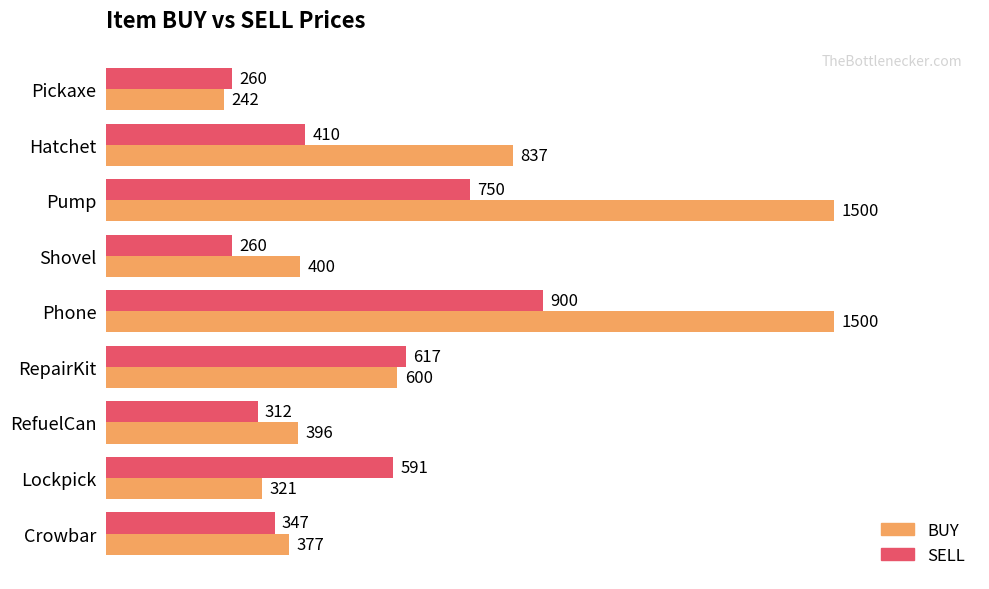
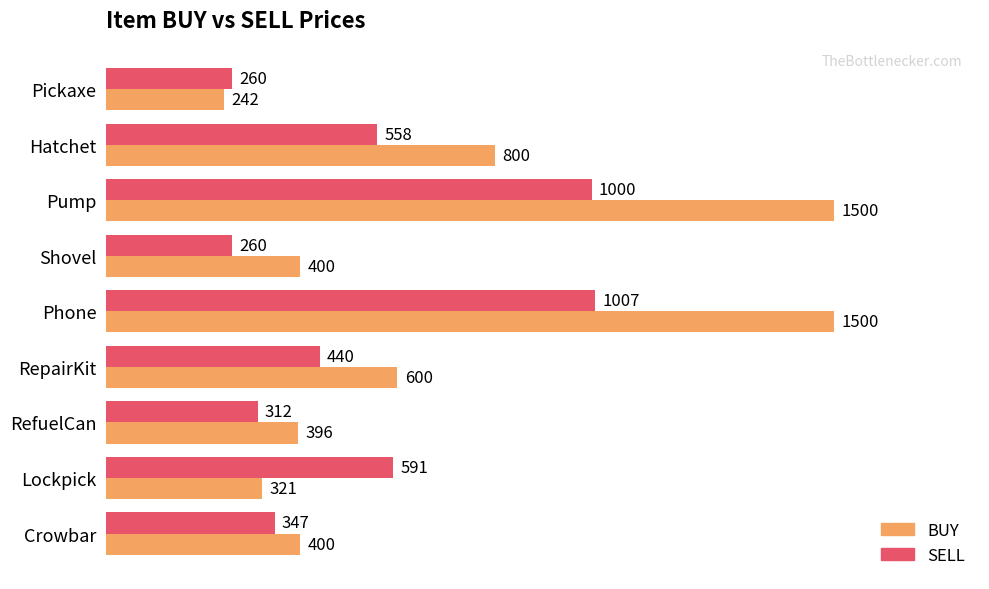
  {
    "BUY": {
      "Pickaxe": 242,
-     "Hatchet": 837,
+     "Hatchet": 800,
      "Pump": 1500,
      "Shovel": 400,
      "Phone": 1500,
      "RepairKit": 600,
      "RefuelCan": 396,
      "Lockpick": 321,
-     "Crowbar": 377
+     "Crowbar": 400
    },
    "SELL": {
      "Pickaxe": 260,
-     "Hatchet": 410,
-     "Pump": 750,
+     "Hatchet": 558,
+     "Pump": 1000,
      "Shovel": 260,
-     "Phone": 900,
-     "RepairKit": 617,
+     "Phone": 1007,
+     "RepairKit": 440,
      "RefuelCan": 312,
      "Lockpick": 591,
      "Crowbar": 347
    }
  }
